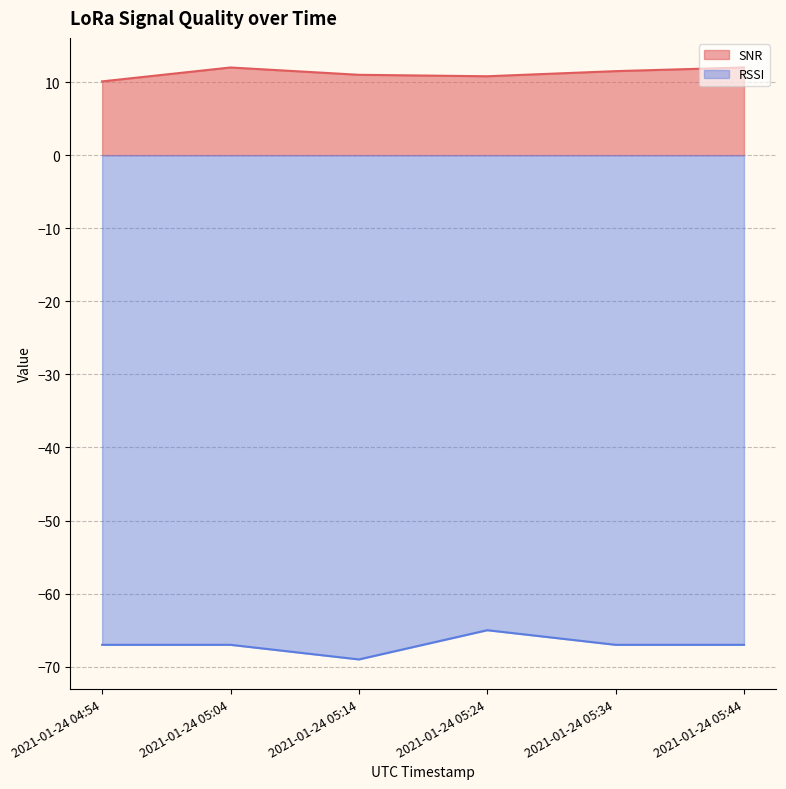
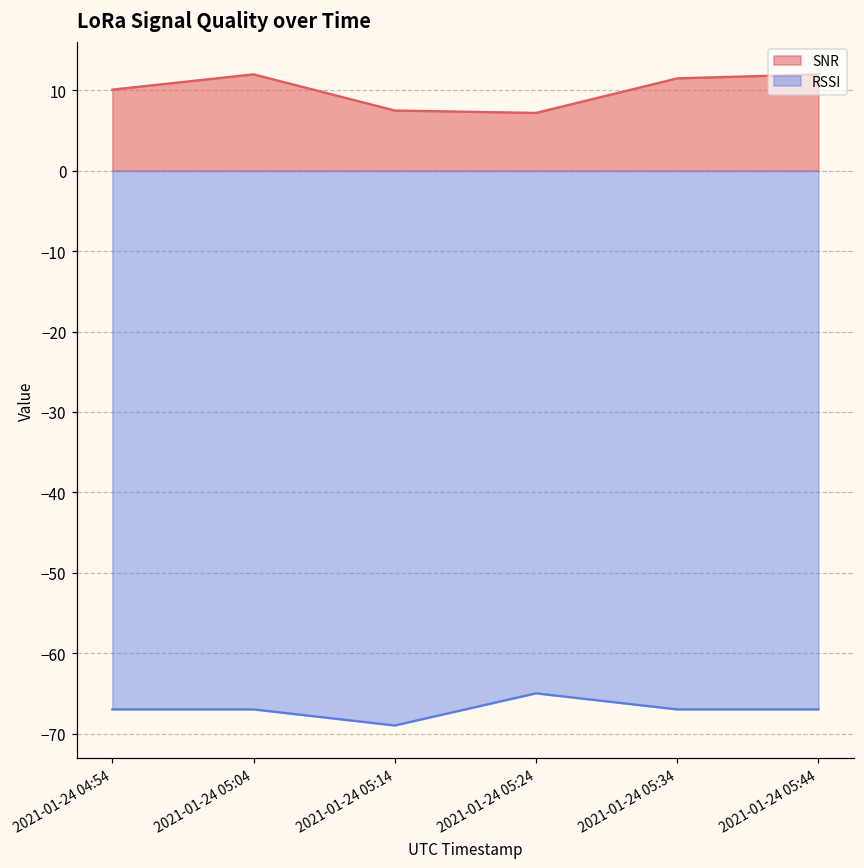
  {
    "SNR": {
      "2021-01-24 04:54": 10,
      "2021-01-24 05:04": 12,
-     "2021-01-24 05:14": 11,
-     "2021-01-24 05:24": 11,
+     "2021-01-24 05:14": 8,
+     "2021-01-24 05:24": 7,
      "2021-01-24 05:34": 12
    }
  }
